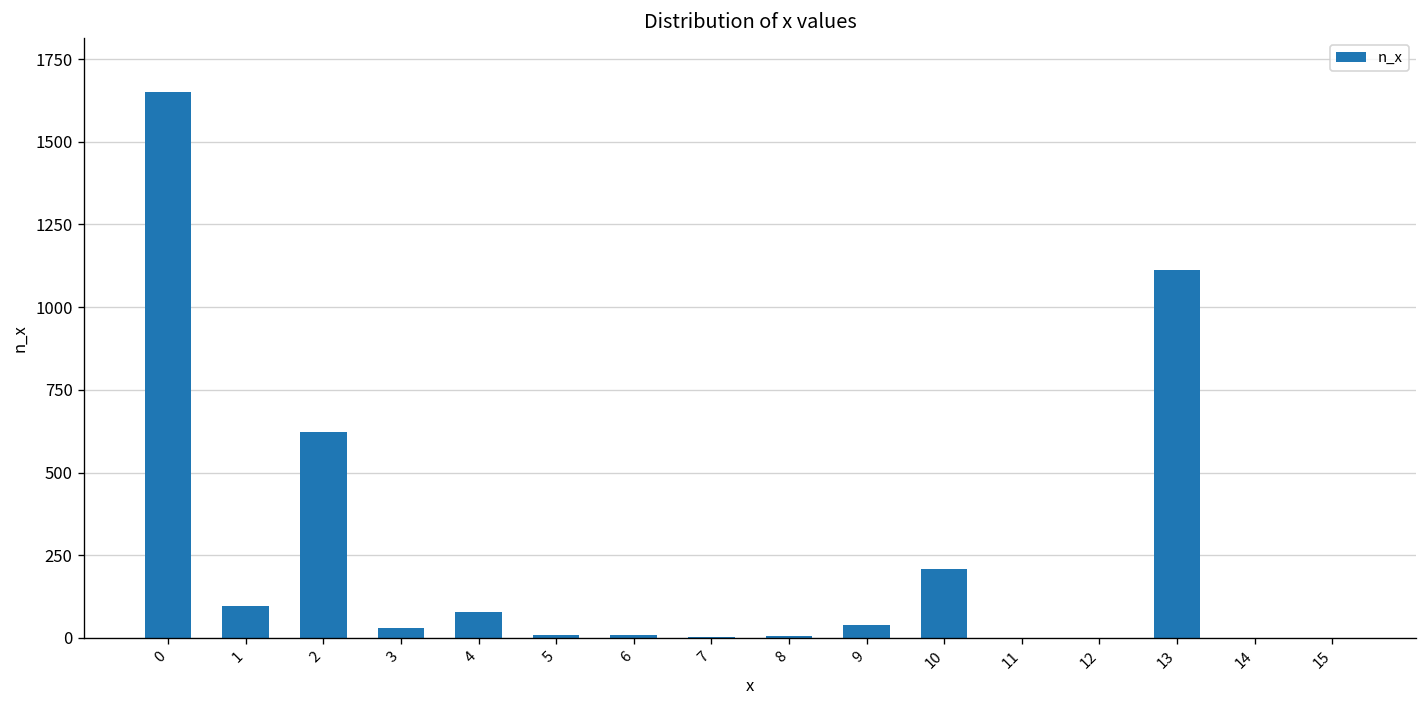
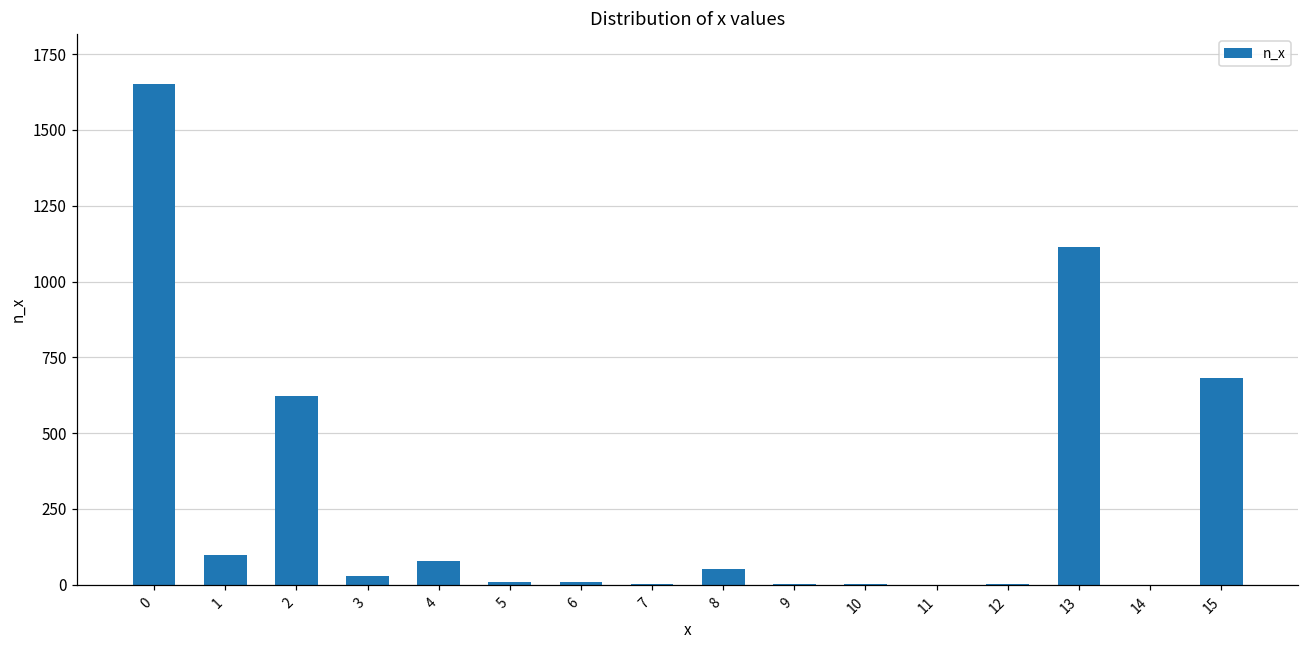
  {
    "0": 1650,
    "1": 100,
    "2": 620,
    "3": 30,
    "4": 80,
    "5": 10,
-   "8": 10,
-   "9": 40,
-   "10": 210,
+   "8": 50,
+   "9": 0,
+   "10": 0,
    "11": 0,
    "13": 1110,
    "14": 0,
-   "15": 0
+   "15": 680
  }
